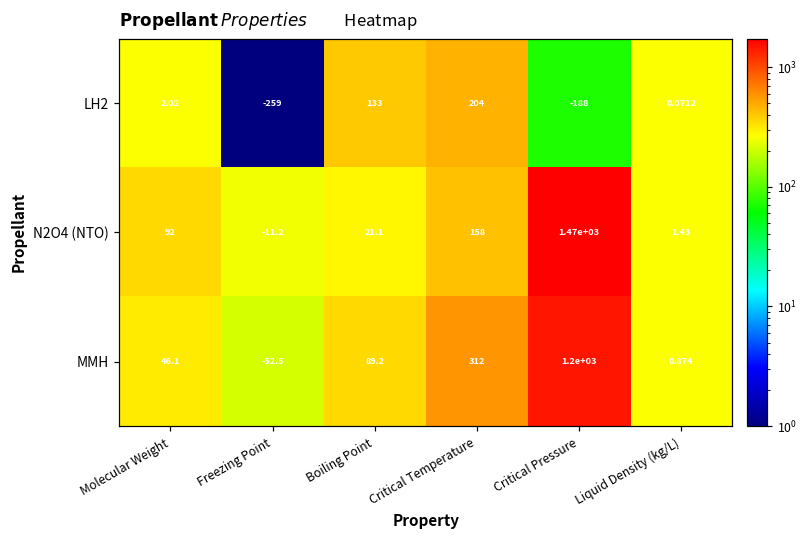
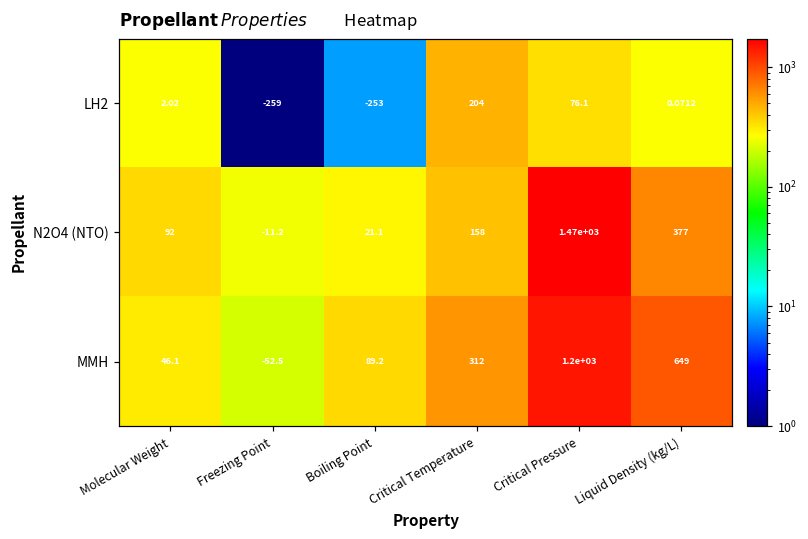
  {
    "LH2": {
      "Molecular Weight": "2.02",
      "Freezing Point": "-259",
-     "Boiling Point": "133",
+     "Boiling Point": "-253",
      "Critical Temperature": "204",
-     "Critical Pressure": "-188",
+     "Critical Pressure": "76.1",
      "Liquid Density (kg/L)": "0.0712"
    },
    "N2O4 (NTO)": {
      "Molecular Weight": "92",
      "Freezing Point": "-11.2",
      "Boiling Point": "21.1",
      "Critical Temperature": "158",
      "Critical Pressure": "1.47e+03",
-     "Liquid Density (kg/L)": "1.43"
+     "Liquid Density (kg/L)": "377"
    },
    "MMH": {
      "Molecular Weight": "46.1",
      "Freezing Point": "-52.5",
      "Boiling Point": "89.2",
      "Critical Temperature": "312",
      "Critical Pressure": "1.2e+03",
-     "Liquid Density (kg/L)": "0.874"
+     "Liquid Density (kg/L)": "649"
    }
  }
